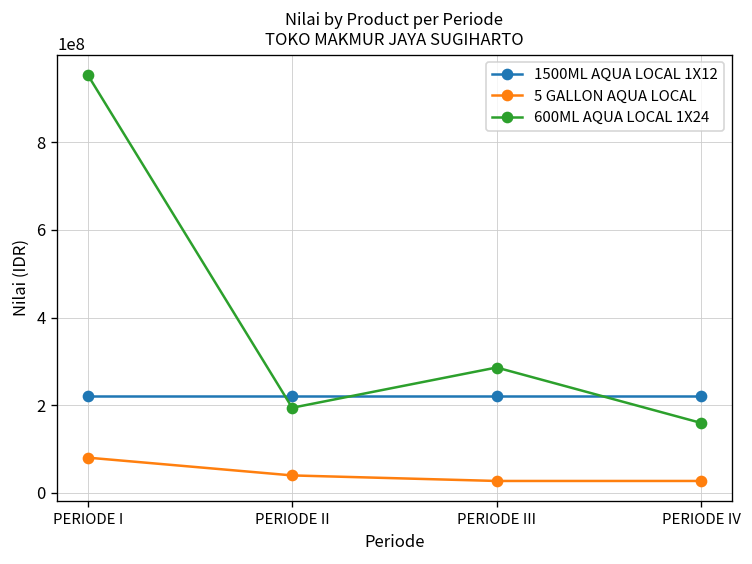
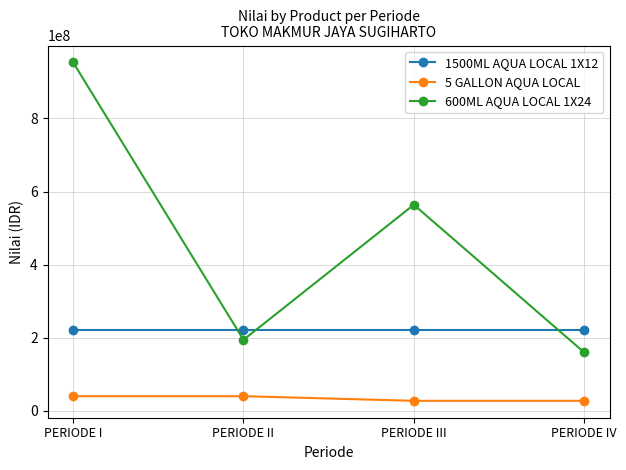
  {
    "1500ML AQUA LOCAL 1X12": {
      "PERIODE I": 220000000,
      "PERIODE II": 220000000,
      "PERIODE III": 220000000,
      "PERIODE IV": 220000000
    },
    "5 GALLON AQUA LOCAL": {
-     "PERIODE I": 80000000,
+     "PERIODE I": 40000000,
      "PERIODE II": 40000000,
      "PERIODE III": 30000000,
      "PERIODE IV": 30000000
    },
    "600ML AQUA LOCAL 1X24": {
      "PERIODE I": 950000000,
      "PERIODE II": 190000000,
-     "PERIODE III": 290000000,
+     "PERIODE III": 560000000,
      "PERIODE IV": 160000000
    }
  }
